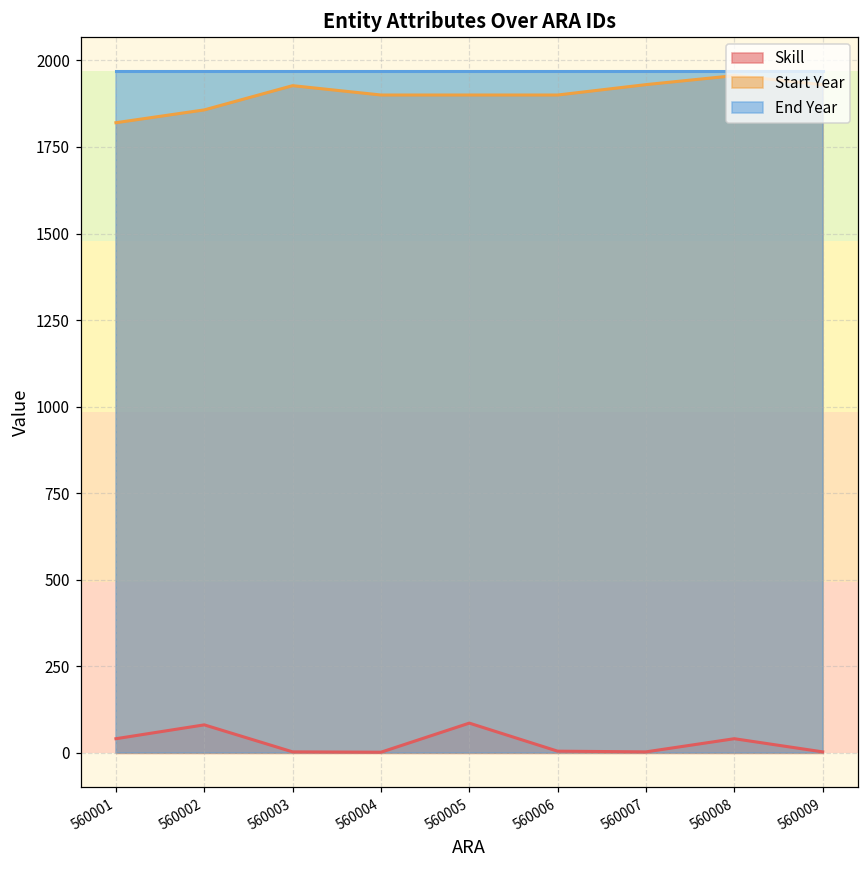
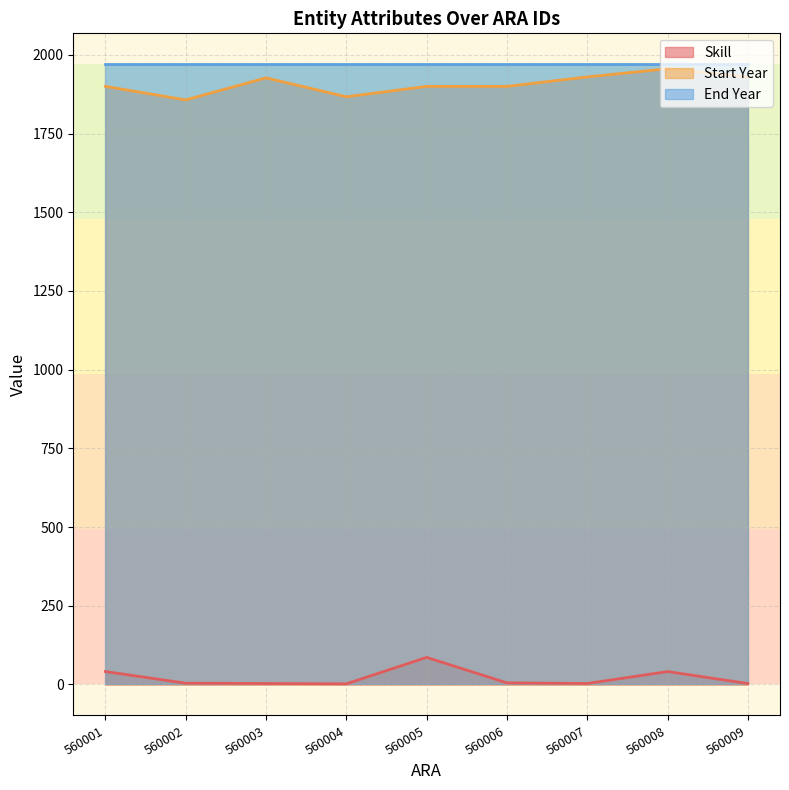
  {
    "Skill": {
      "560001": 40,
-     "560002": 80,
+     "560002": 0,
      "560003": 0,
      "560004": 0,
      "560005": 90,
      "560006": 10,
      "560007": 0,
      "560008": 40,
      "560009": 0
    },
    "Start Year": {
-     "560001": 1820,
+     "560001": 1900,
      "560002": 1860,
      "560003": 1930,
-     "560004": 1900,
+     "560004": 1870,
      "560005": 1900,
      "560006": 1900,
      "560007": 1930
    },
    "End Year": {
      "560001": 1970,
      "560002": 1970,
      "560003": 1970,
      "560004": 1970,
      "560005": 1970,
      "560006": 1970,
      "560007": 1970
    }
  }
